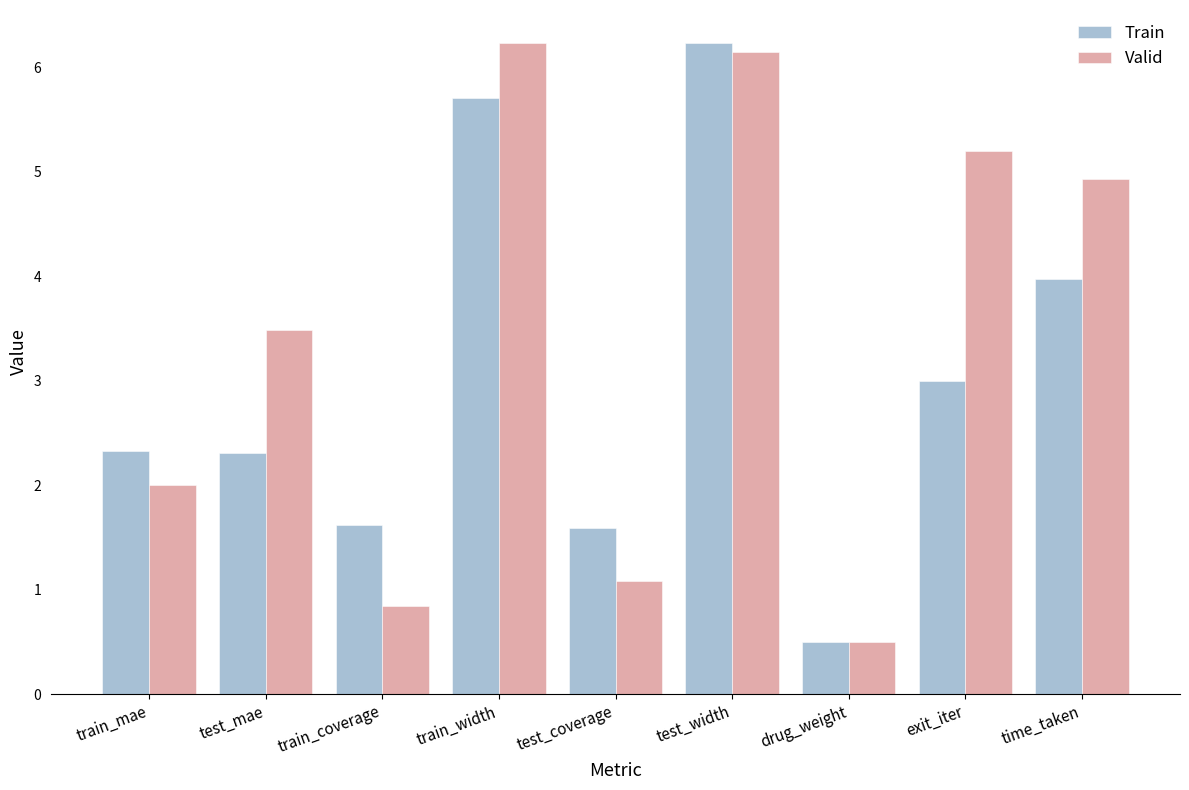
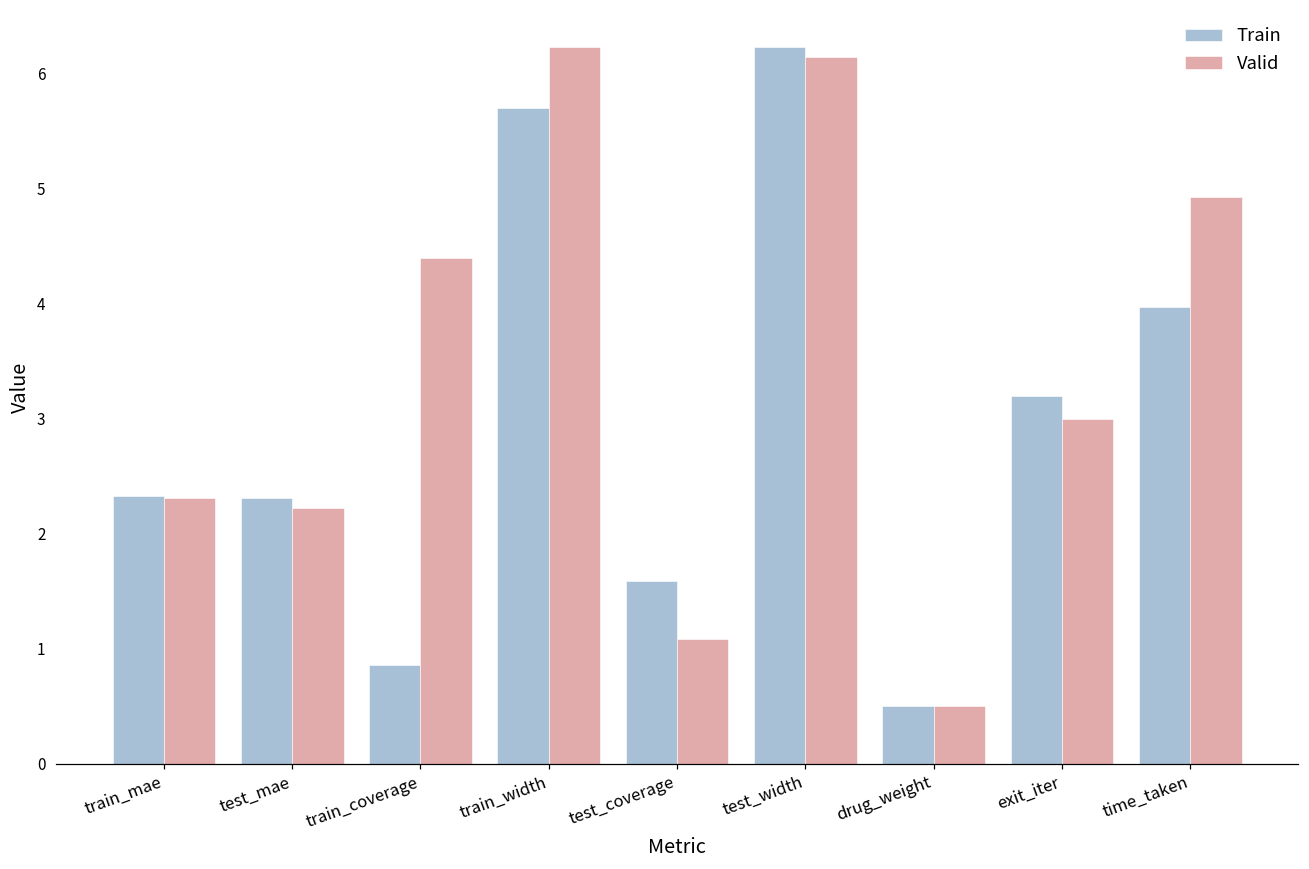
  {
    "Train": {
      "train_mae": 2.33,
      "test_mae": 2.31,
-     "train_coverage": 1.62,
+     "train_coverage": 0.86,
      "train_width": 5.70,
      "test_coverage": 1.59,
      "test_width": 6.23,
      "drug_weight": 0.50,
-     "exit_iter": 3.0,
+     "exit_iter": 3.2,
      "time_taken": 3.97
    },
    "Valid": {
-     "train_mae": 2.00,
-     "test_mae": 3.48,
-     "train_coverage": 0.84,
+     "train_mae": 2.31,
+     "test_mae": 2.23,
+     "train_coverage": 4.39,
      "train_width": 6.23,
      "test_coverage": 1.08,
      "test_width": 6.15,
      "drug_weight": 0.50,
-     "exit_iter": 5.2,
+     "exit_iter": 3.0,
      "time_taken": 4.92
    }
  }
